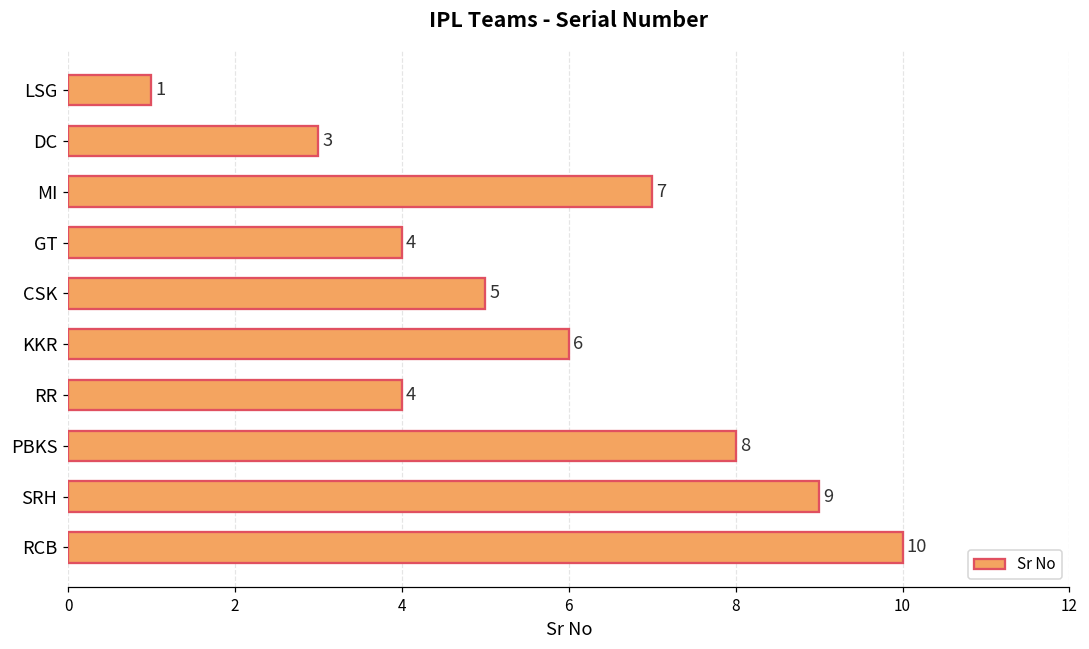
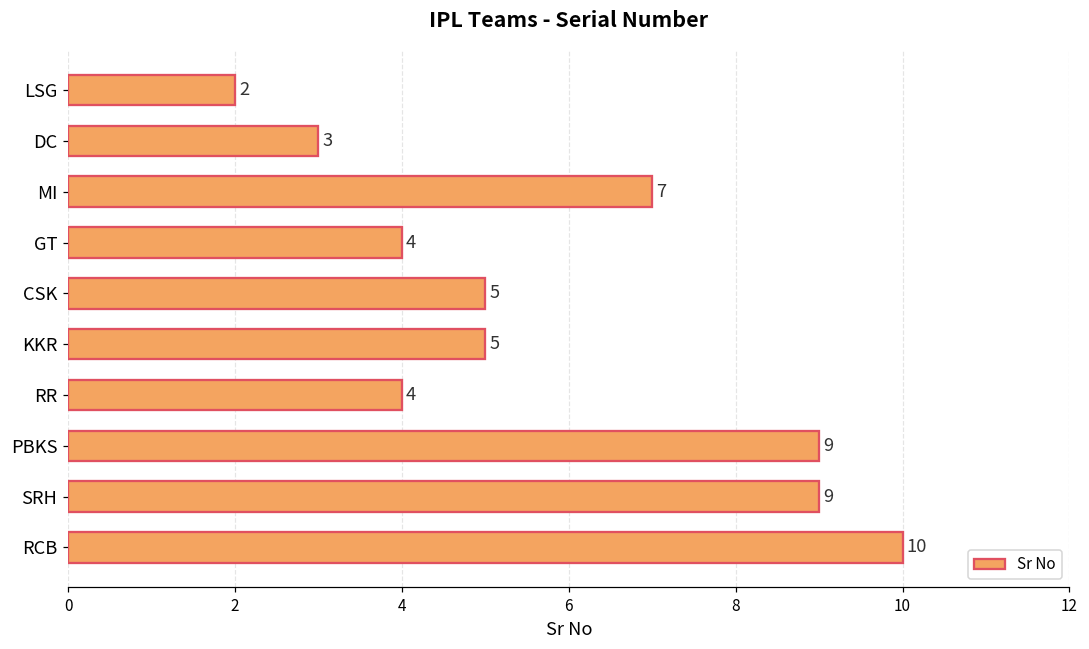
  {
-   "LSG": 1,
+   "LSG": 2,
    "DC": 3,
    "MI": 7,
    "GT": 4,
    "CSK": 5,
-   "KKR": 6,
+   "KKR": 5,
    "RR": 4,
-   "PBKS": 8,
+   "PBKS": 9,
    "SRH": 9,
    "RCB": 10
  }
